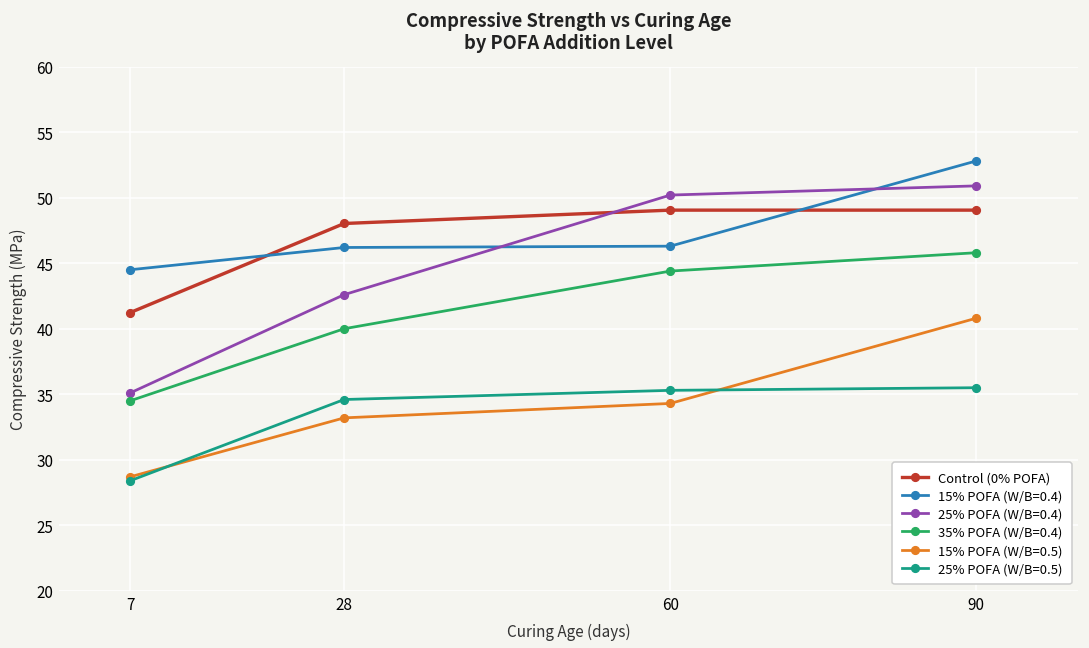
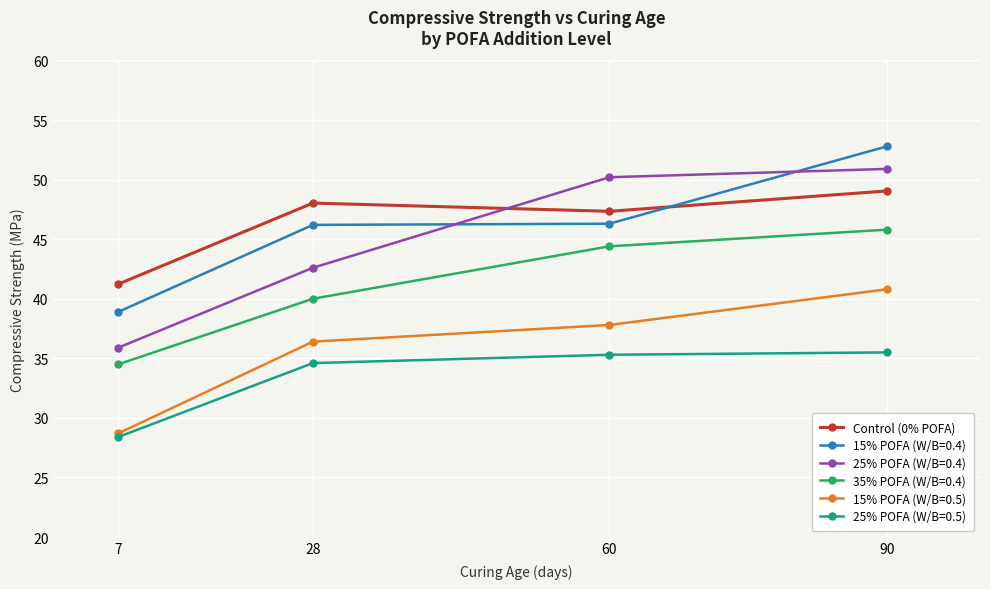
  {
    "Control (0% POFA)": {
      "7": 41.2,
      "28": 48.0,
-     "60": 49.1,
+     "60": 47.3,
      "90": 49.1
    },
    "15% POFA (W/B=0.4)": {
-     "7": 44.5,
+     "7": 38.9,
      "28": 46.2,
      "60": 46.3,
      "90": 52.8
    },
    "25% POFA (W/B=0.4)": {
-     "7": 35.1,
+     "7": 35.9,
      "28": 42.6,
      "60": 50.2,
      "90": 50.9
    },
    "15% POFA (W/B=0.5)": {
      "7": 28.7,
-     "28": 33.2,
-     "60": 34.3,
+     "28": 36.4,
+     "60": 37.8,
      "90": 40.8
    }
  }
